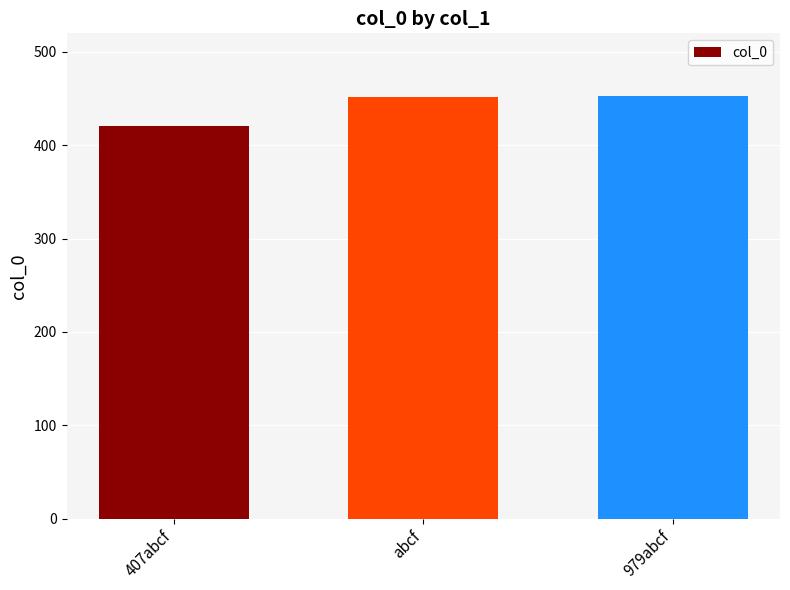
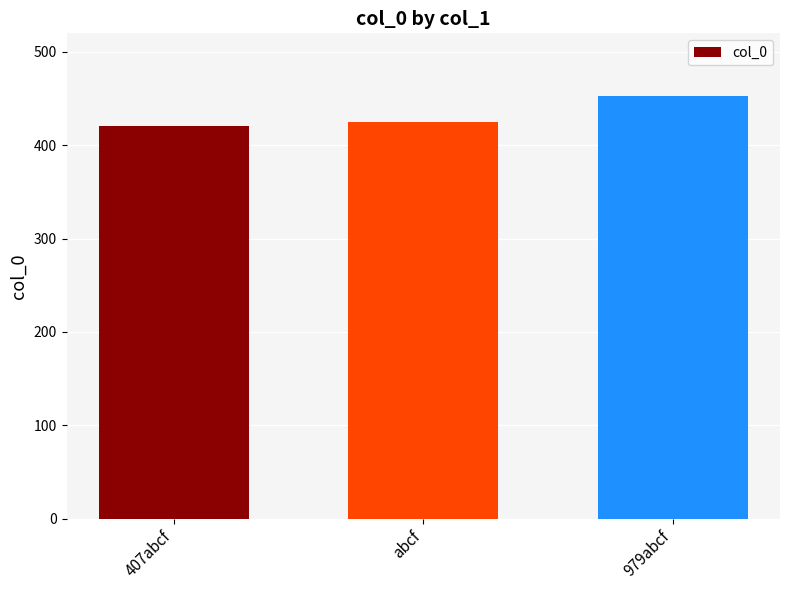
  {
    "407abcf": 420,
-   "abcf": 450,
+   "abcf": 430,
    "979abcf": 450
  }
